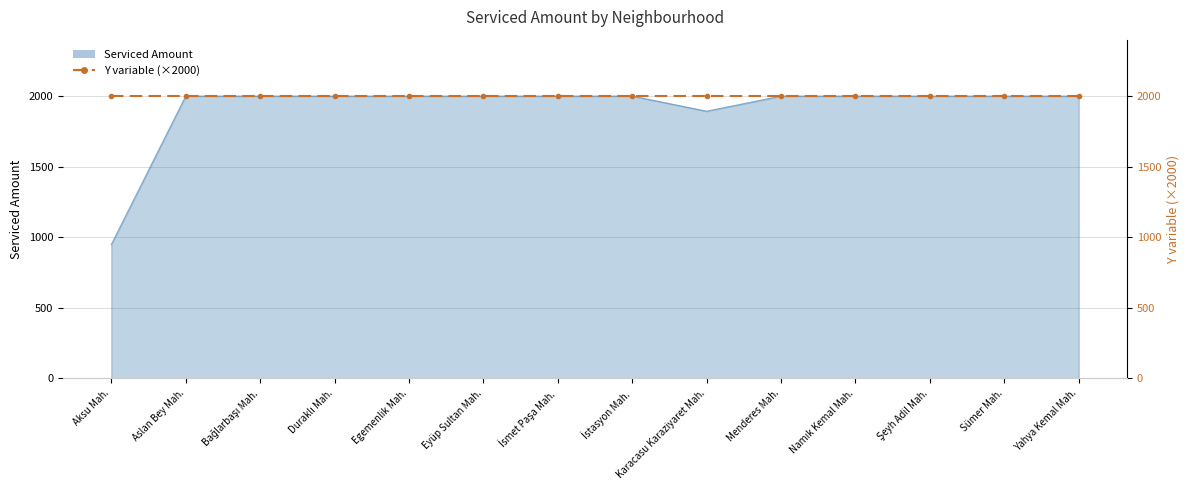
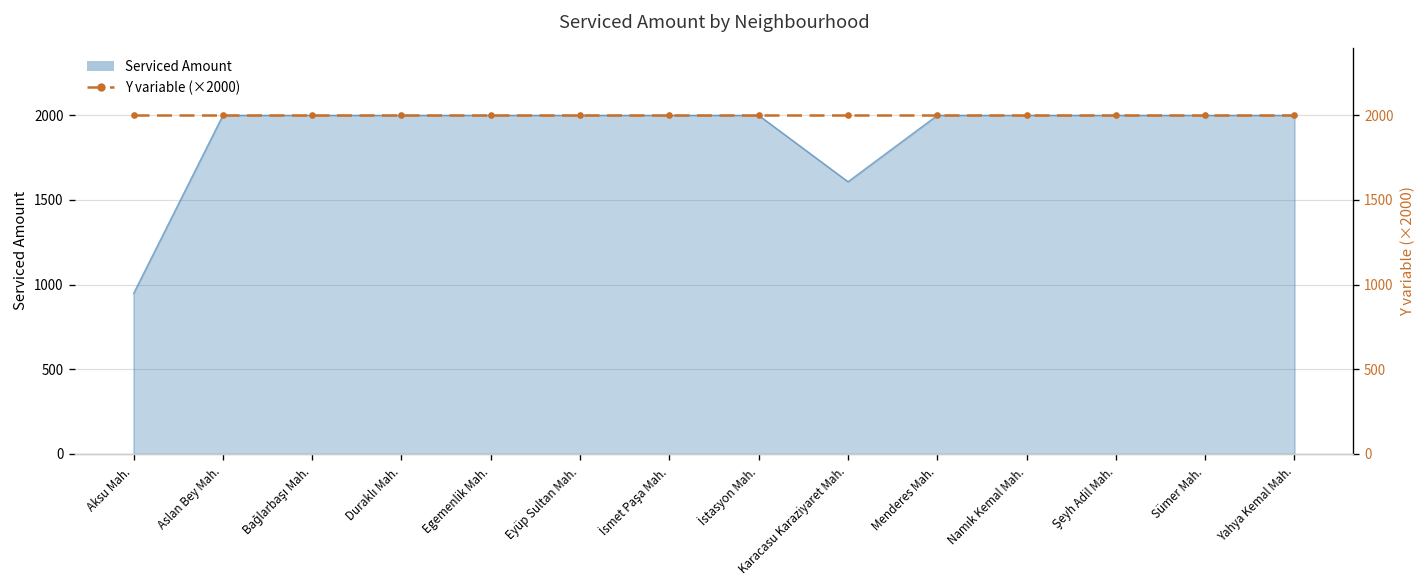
  {
    "Serviced Amount": {
      "Aksu Mah.": 950,
      "Aslan Bey Mah.": 2000,
      "Bağlarbaşı Mah.": 2000,
      "Duraklı Mah.": 2000,
      "Egemenlik Mah.": 2000,
      "Eyüp Sultan Mah.": 2000,
      "İsmet Paşa Mah.": 2000,
      "İstasyon Mah.": 2000,
-     "Karacasu Karaziyaret Mah.": 1890,
+     "Karacasu Karaziyaret Mah.": 1610,
      "Menderes Mah.": 2000,
      "Namık Kemal Mah.": 2000,
      "Şeyh Adil Mah.": 2000,
      "Sümer Mah.": 2000,
      "Yahya Kemal Mah.": 2000
    },
    "Y variable (×2000)": {
      "Aksu Mah.": 2000,
      "Aslan Bey Mah.": 2000,
      "Bağlarbaşı Mah.": 2000,
      "Duraklı Mah.": 2000,
      "Egemenlik Mah.": 2000,
      "Eyüp Sultan Mah.": 2000,
      "İsmet Paşa Mah.": 2000,
      "İstasyon Mah.": 2000,
      "Karacasu Karaziyaret Mah.": 2000,
      "Menderes Mah.": 2000,
      "Namık Kemal Mah.": 2000,
      "Şeyh Adil Mah.": 2000,
      "Sümer Mah.": 2000,
      "Yahya Kemal Mah.": 2000
    }
  }
